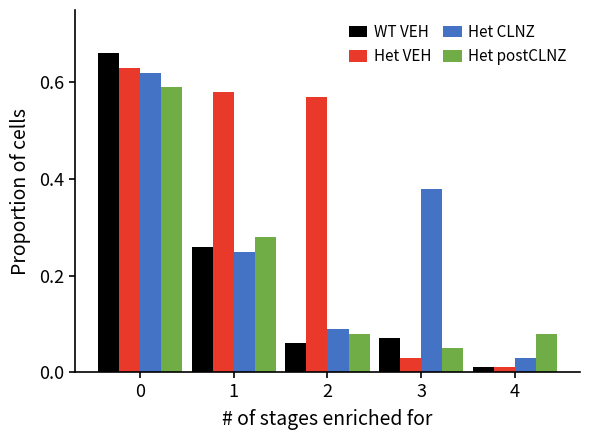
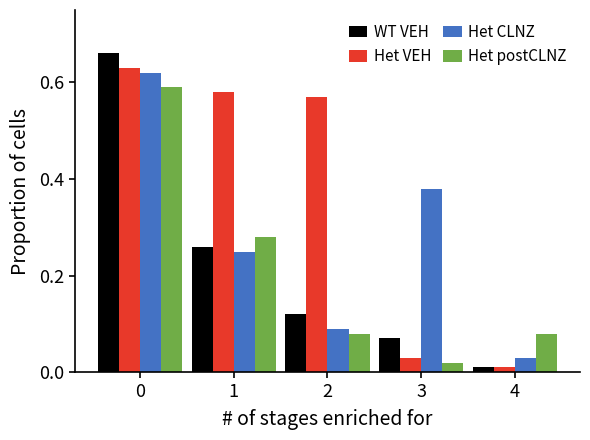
  {
    "WT VEH": {
      "0": 0.66,
      "1": 0.26,
-     "2": 0.06,
+     "2": 0.12,
      "3": 0.07,
      "4": 0.01
    },
    "Het VEH": {
      "0": 0.63,
      "1": 0.58,
      "2": 0.57,
      "3": 0.03,
      "4": 0.01
    },
    "Het CLNZ": {
      "0": 0.62,
      "1": 0.25,
      "2": 0.09,
      "3": 0.38,
      "4": 0.03
    },
    "Het postCLNZ": {
      "0": 0.59,
      "1": 0.28,
      "2": 0.08,
-     "3": 0.05,
+     "3": 0.02,
      "4": 0.08
    }
  }
